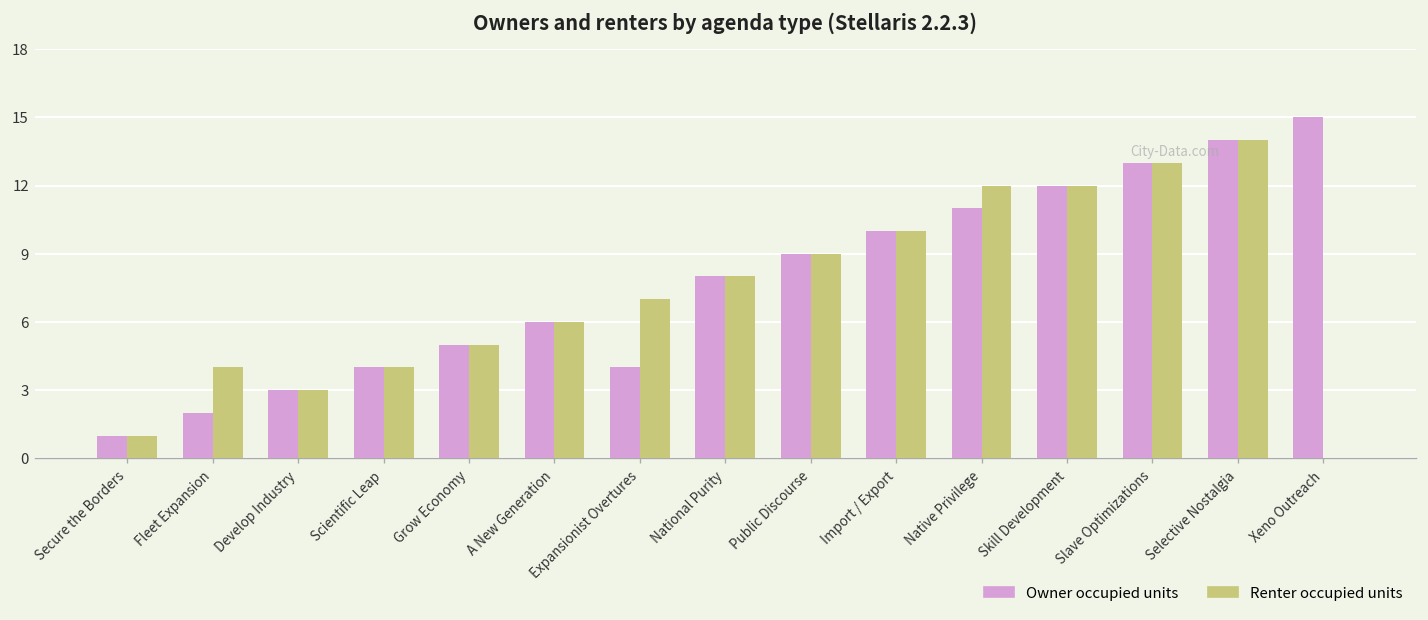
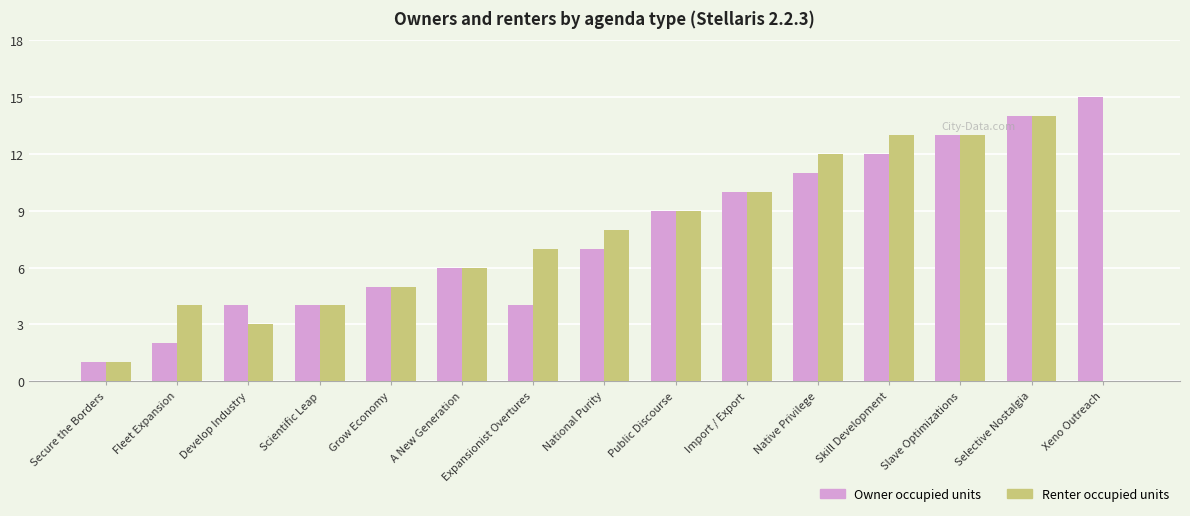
  {
    "Owner occupied units": {
      "Secure the Borders": 1,
      "Fleet Expansion": 2,
-     "Develop Industry": 3,
+     "Develop Industry": 4,
      "Scientific Leap": 4,
      "Grow Economy": 5,
      "A New Generation": 6,
      "Expansionist Overtures": 4,
-     "National Purity": 8,
+     "National Purity": 7,
      "Public Discourse": 9,
      "Import / Export": 10,
      "Native Privilege": 11,
      "Skill Development": 12,
      "Slave Optimizations": 13,
      "Selective Nostalgia": 14,
      "Xeno Outreach": 15
    },
    "Renter occupied units": {
      "Secure the Borders": 1,
      "Fleet Expansion": 4,
      "Develop Industry": 3,
      "Scientific Leap": 4,
      "Grow Economy": 5,
      "A New Generation": 6,
      "Expansionist Overtures": 7,
      "National Purity": 8,
      "Public Discourse": 9,
      "Import / Export": 10,
      "Native Privilege": 12,
-     "Skill Development": 12,
+     "Skill Development": 13,
      "Slave Optimizations": 13,
      "Selective Nostalgia": 14,
      "Xeno Outreach": 0
    }
  }
